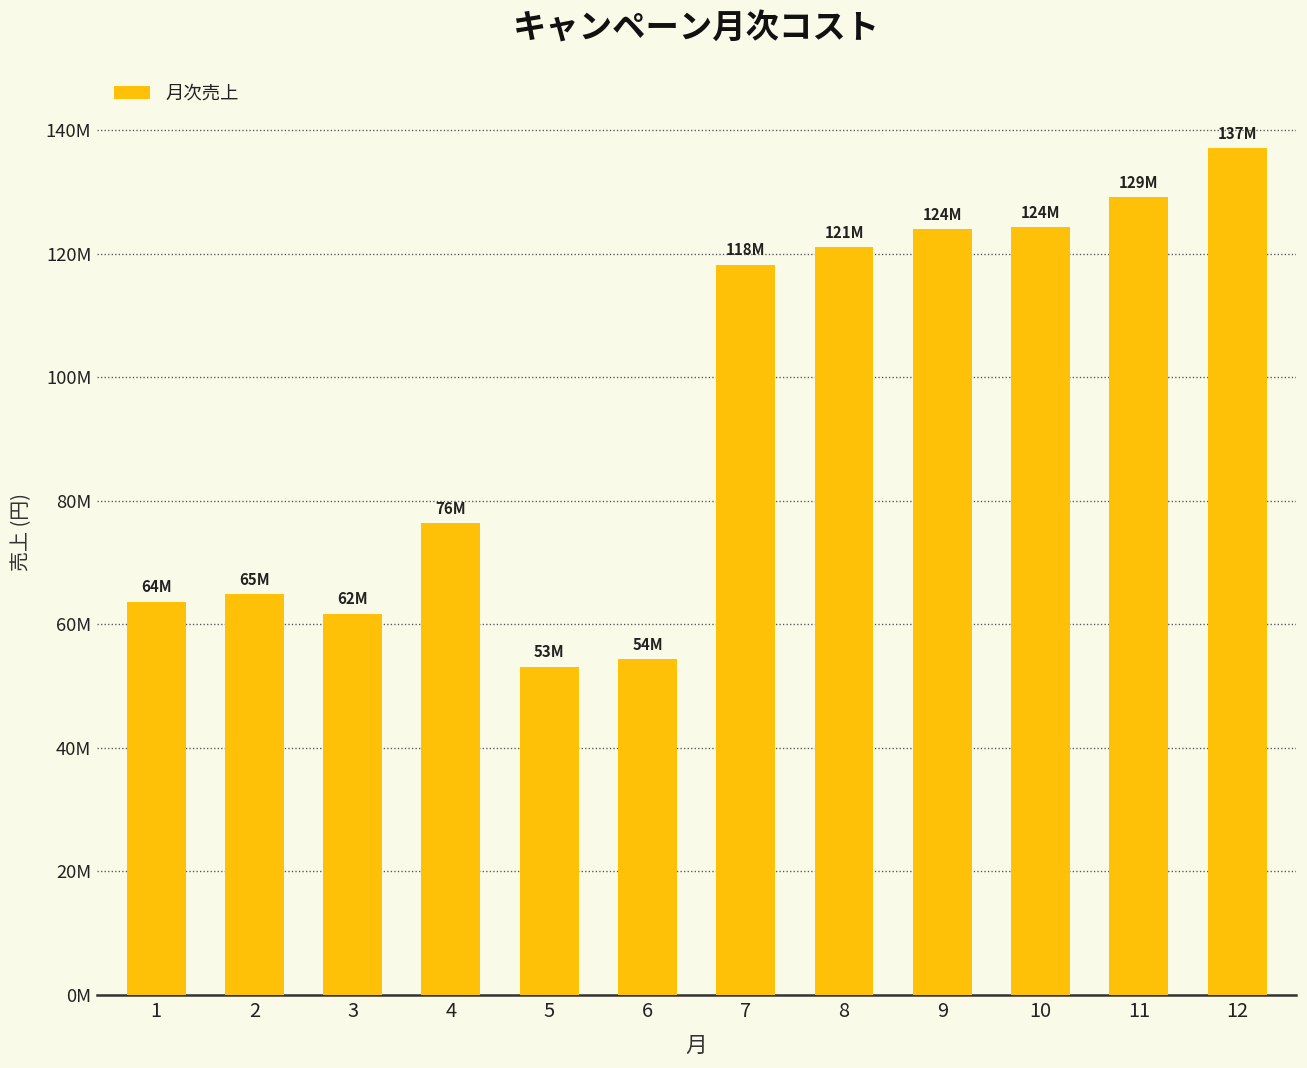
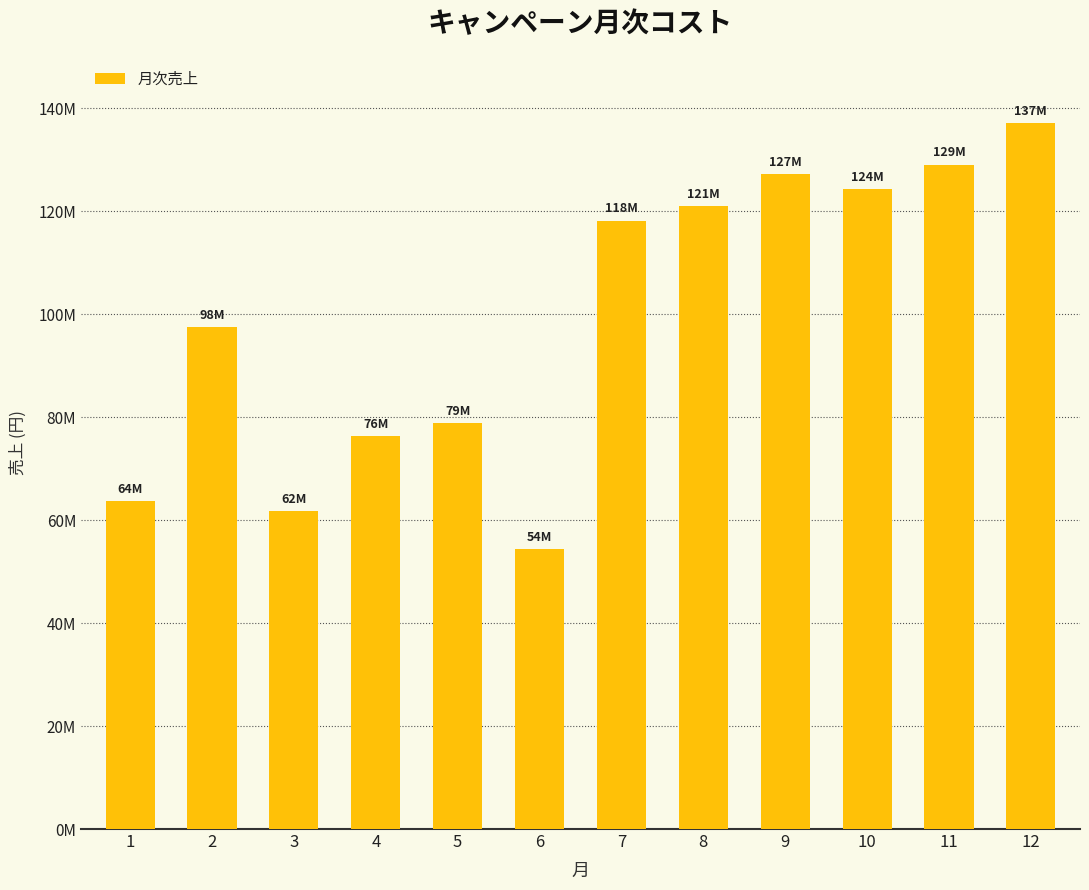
  {
    "1": "64M",
-   "2": "65M",
+   "2": "98M",
    "3": "62M",
    "4": "76M",
-   "5": "53M",
+   "5": "79M",
    "6": "54M",
    "7": "118M",
    "8": "121M",
-   "9": "124M",
+   "9": "127M",
    "10": "124M",
    "11": "129M",
    "12": "137M"
  }
